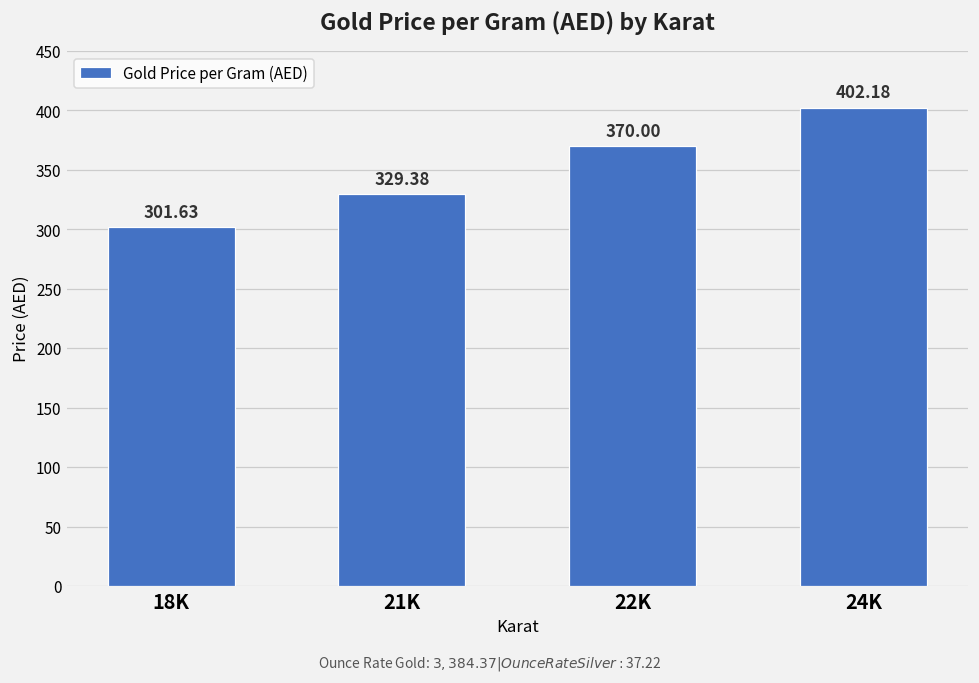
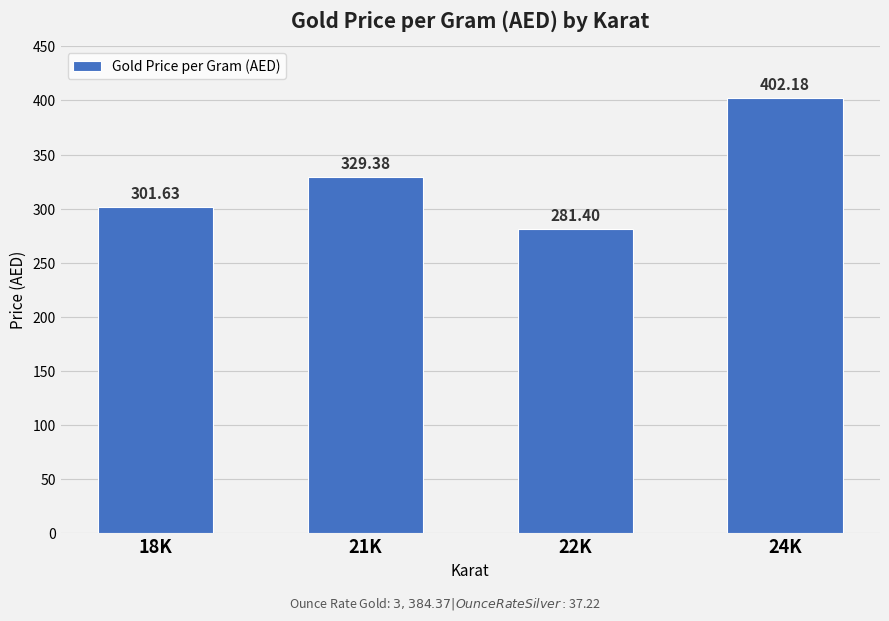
  {
    "18K": 301.63,
    "21K": 329.38,
-   "22K": 370.00,
+   "22K": 281.40,
    "24K": 402.18
  }
